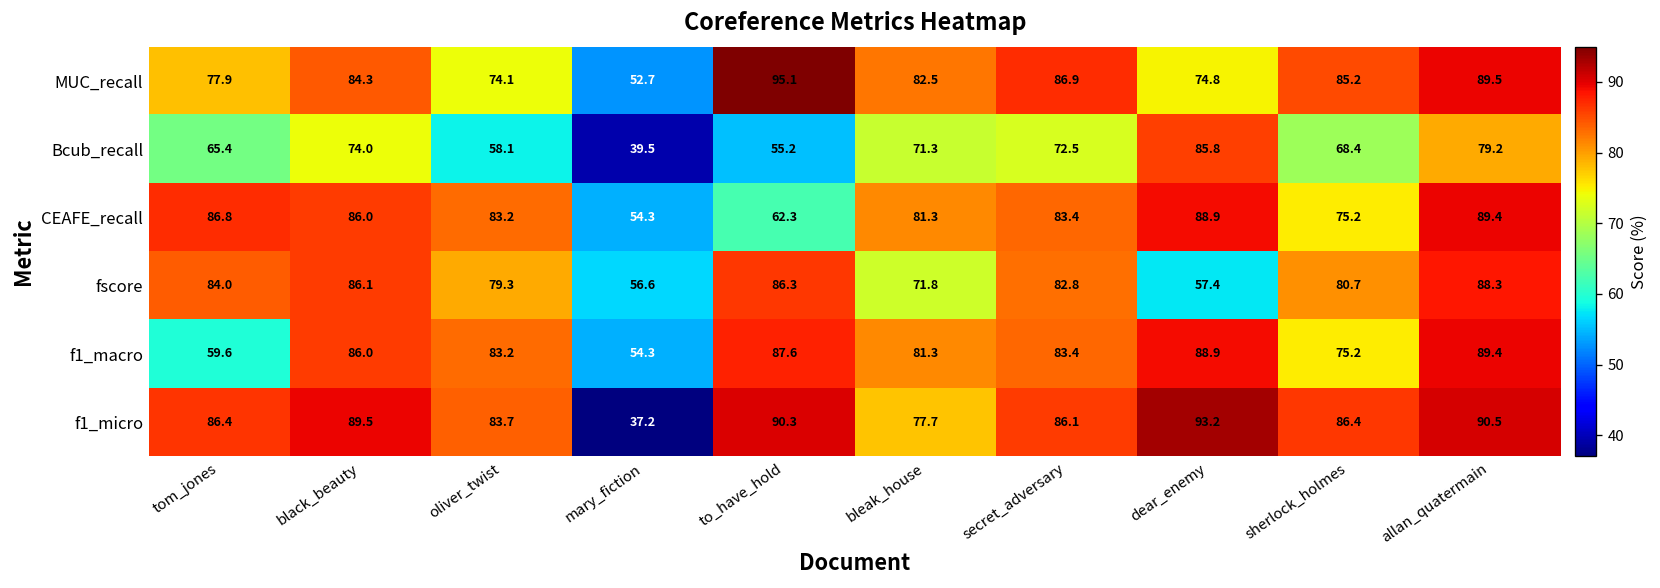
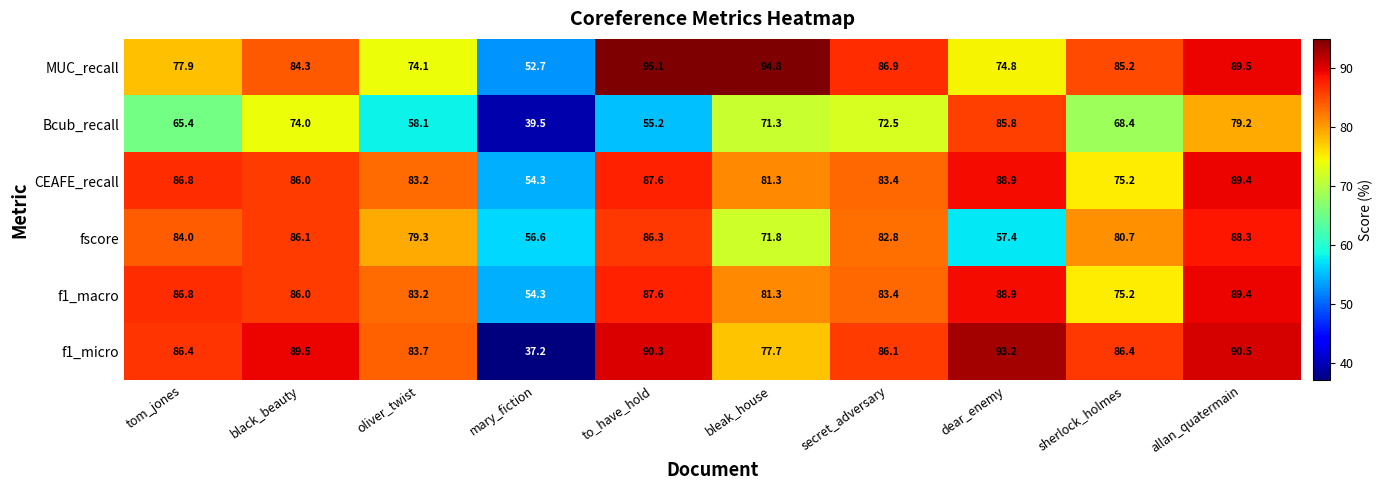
  {
    "MUC_recall": {
      "tom_jones": 77.9,
      "black_beauty": 84.3,
      "oliver_twist": 74.1,
      "mary_fiction": 52.7,
      "to_have_hold": 95.1,
-     "bleak_house": 82.5,
+     "bleak_house": 94.8,
      "secret_adversary": 86.9,
      "dear_enemy": 74.8,
      "sherlock_holmes": 85.2,
      "allan_quatermain": 89.5
    },
    "Bcub_recall": {
      "tom_jones": 65.4,
      "black_beauty": 74.0,
      "oliver_twist": 58.1,
      "mary_fiction": 39.5,
      "to_have_hold": 55.2,
      "bleak_house": 71.3,
      "secret_adversary": 72.5,
      "dear_enemy": 85.8,
      "sherlock_holmes": 68.4,
      "allan_quatermain": 79.2
    },
    "CEAFE_recall": {
      "tom_jones": 86.8,
      "black_beauty": 86.0,
      "oliver_twist": 83.2,
      "mary_fiction": 54.3,
-     "to_have_hold": 62.3,
+     "to_have_hold": 87.6,
      "bleak_house": 81.3,
      "secret_adversary": 83.4,
      "dear_enemy": 88.9,
      "sherlock_holmes": 75.2,
      "allan_quatermain": 89.4
    },
    "fscore": {
      "tom_jones": 84.0,
      "black_beauty": 86.1,
      "oliver_twist": 79.3,
      "mary_fiction": 56.6,
      "to_have_hold": 86.3,
      "bleak_house": 71.8,
      "secret_adversary": 82.8,
      "dear_enemy": 57.4,
      "sherlock_holmes": 80.7,
      "allan_quatermain": 88.3
    },
    "f1_macro": {
-     "tom_jones": 59.6,
+     "tom_jones": 86.8,
      "black_beauty": 86.0,
      "oliver_twist": 83.2,
      "mary_fiction": 54.3,
      "to_have_hold": 87.6,
      "bleak_house": 81.3,
      "secret_adversary": 83.4,
      "dear_enemy": 88.9,
      "sherlock_holmes": 75.2,
      "allan_quatermain": 89.4
    },
    "f1_micro": {
      "tom_jones": 86.4,
      "black_beauty": 89.5,
      "oliver_twist": 83.7,
      "mary_fiction": 37.2,
      "to_have_hold": 90.3,
      "bleak_house": 77.7,
      "secret_adversary": 86.1,
      "dear_enemy": 93.2,
      "sherlock_holmes": 86.4,
      "allan_quatermain": 90.5
    }
  }
